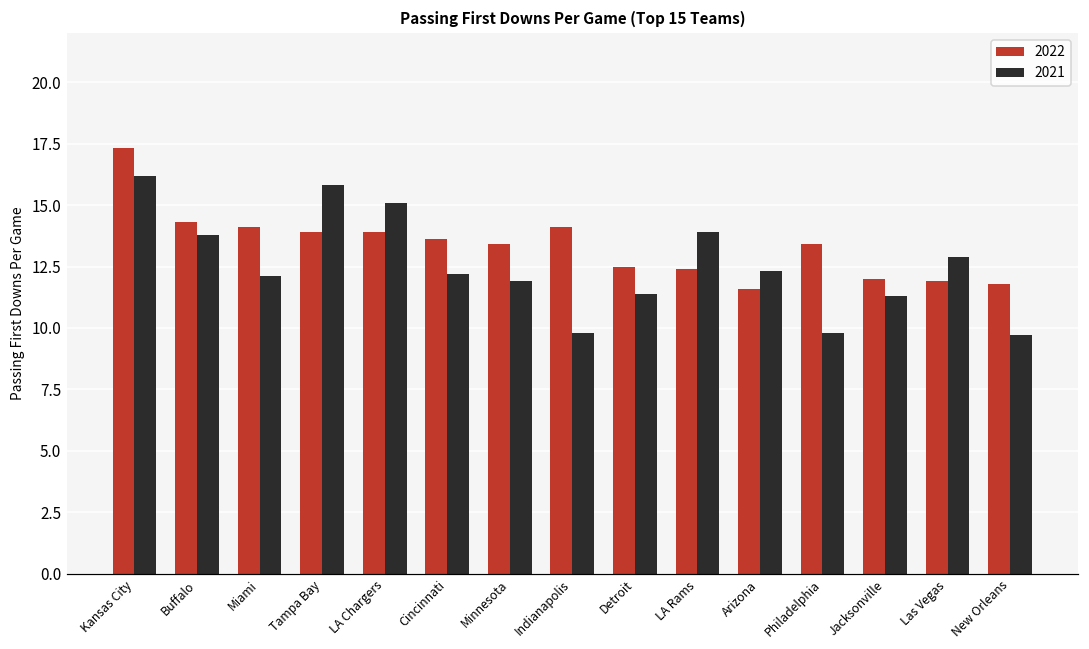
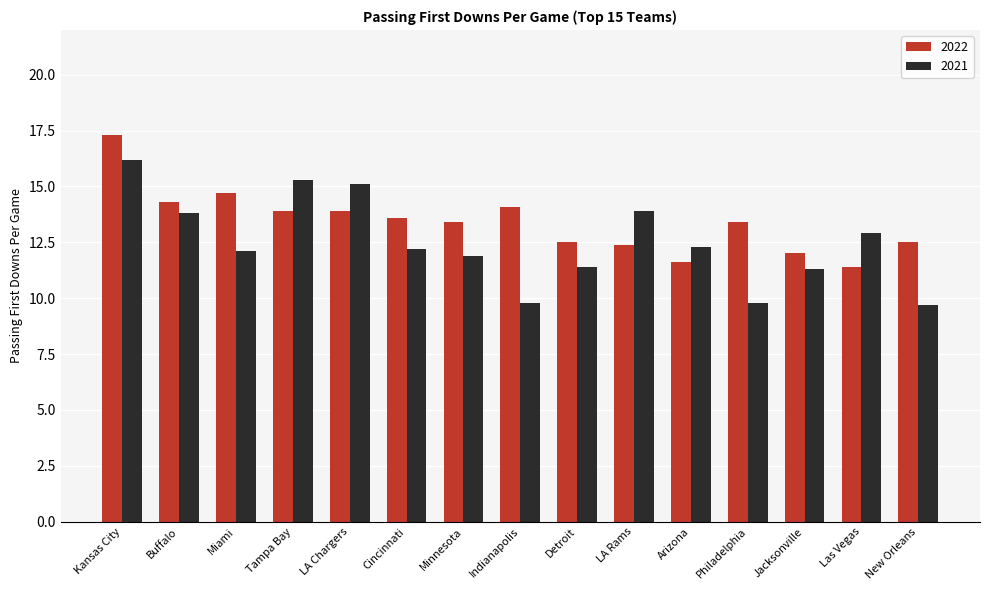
  {
    "2022": {
      "Kansas City": 17.3,
      "Buffalo": 14.3,
-     "Miami": 14.1,
+     "Miami": 14.7,
      "Tampa Bay": 13.9,
      "LA Chargers": 13.9,
      "Cincinnati": 13.6,
      "Minnesota": 13.4,
      "Indianapolis": 14.1,
      "Detroit": 12.5,
      "LA Rams": 12.4,
      "Arizona": 11.6,
      "Philadelphia": 13.4,
      "Jacksonville": 12.0,
-     "Las Vegas": 11.9,
-     "New Orleans": 11.8
+     "Las Vegas": 11.4,
+     "New Orleans": 12.5
    },
    "2021": {
      "Kansas City": 16.2,
      "Buffalo": 13.8,
      "Miami": 12.1,
-     "Tampa Bay": 15.8,
+     "Tampa Bay": 15.3,
      "LA Chargers": 15.1,
      "Cincinnati": 12.2,
      "Minnesota": 11.9,
      "Indianapolis": 9.8,
      "Detroit": 11.4,
      "LA Rams": 13.9,
      "Arizona": 12.3,
      "Philadelphia": 9.8,
      "Jacksonville": 11.3,
      "Las Vegas": 12.9,
      "New Orleans": 9.7
    }
  }
